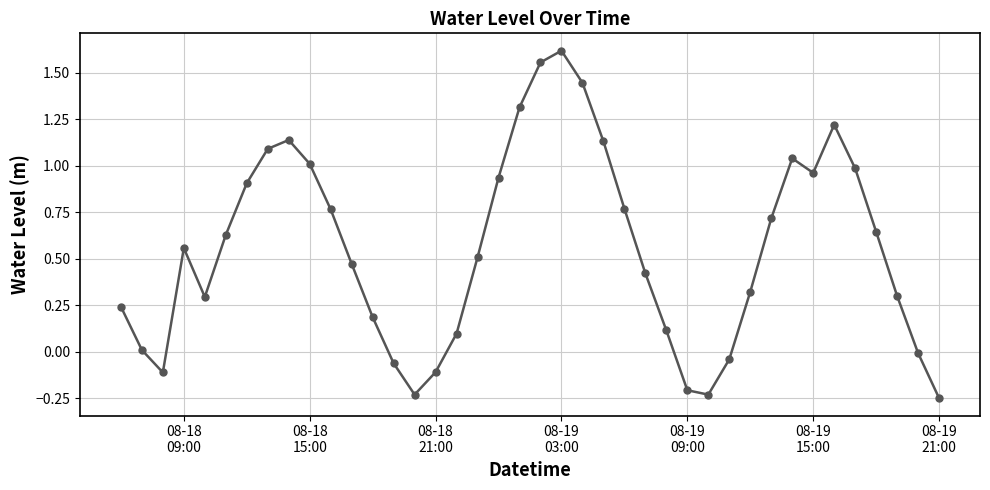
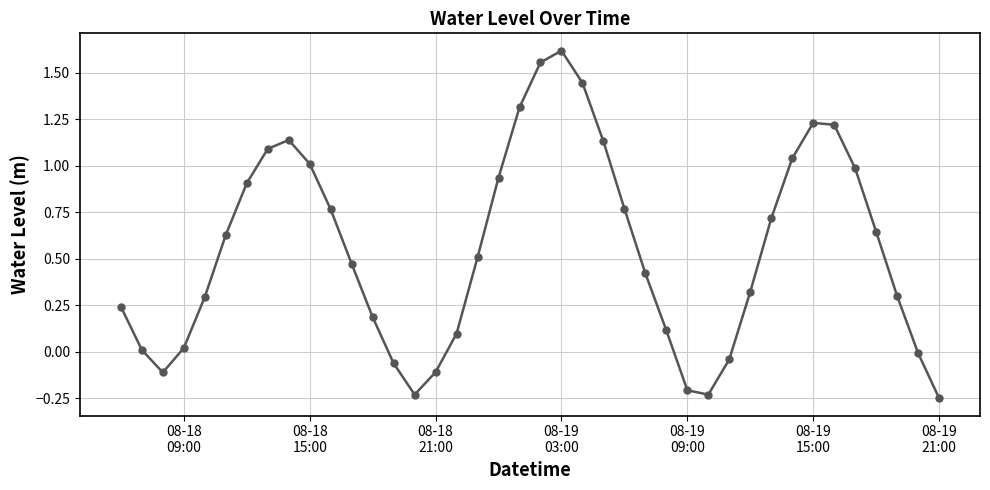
  {
-   "08-18 09:00": 0.56,
+   "08-18 09:00": 0.02,
    "08-18 15:00": 1.01,
    "08-18 21:00": -0.11,
    "08-19 03:00": 1.62,
    "08-19 09:00": -0.21,
-   "08-19 15:00": 0.96,
+   "08-19 15:00": 1.23,
    "08-19 21:00": -0.25
  }
